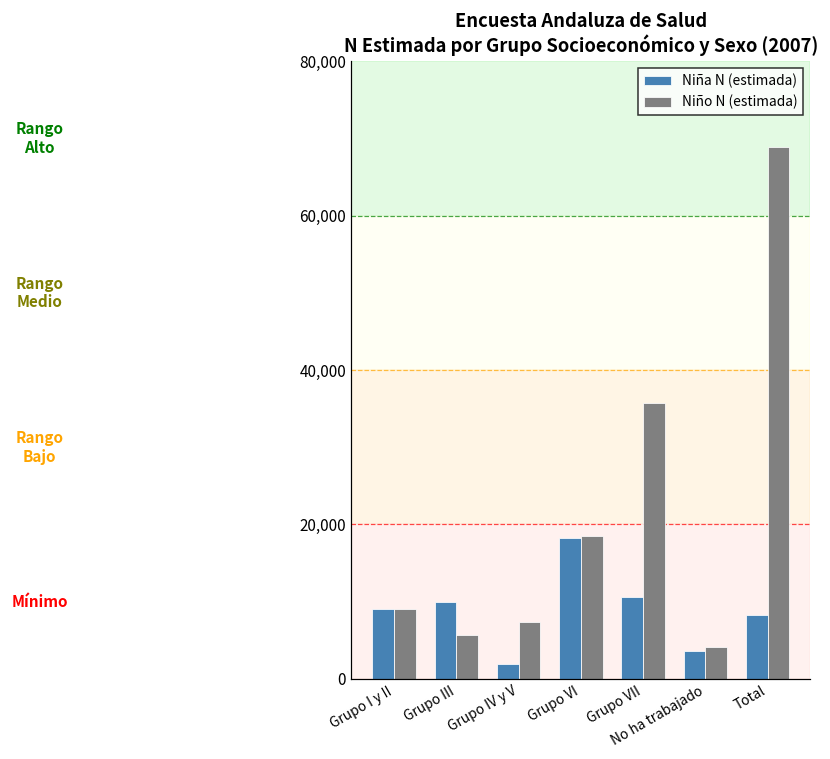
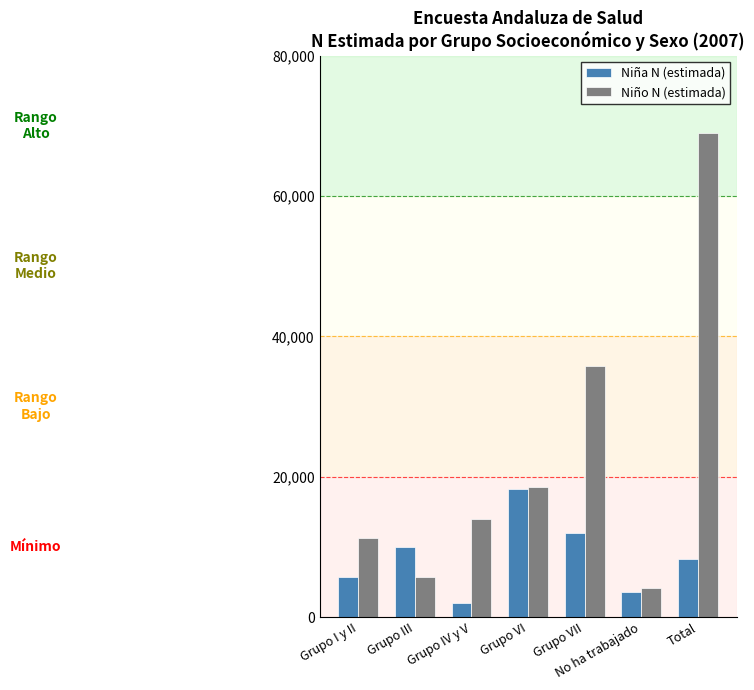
  {
    "Niña N (estimada)": {
-     "Grupo I y II": "9,000",
+     "Grupo I y II": "6,000",
      "Grupo III": "10,000",
      "Grupo IV y V": "2,000",
      "Grupo VI": "18,000",
-     "Grupo VII": "11,000",
+     "Grupo VII": "12,000",
      "No ha trabajado": "4,000",
      "Total": "8,000"
    },
    "Niño N (estimada)": {
-     "Grupo I y II": "9,000",
+     "Grupo I y II": "11,000",
      "Grupo III": "6,000",
-     "Grupo IV y V": "7,000",
+     "Grupo IV y V": "14,000",
      "Grupo VI": "19,000",
      "Grupo VII": "36,000",
      "No ha trabajado": "4,000",
      "Total": "69,000"
    }
  }
